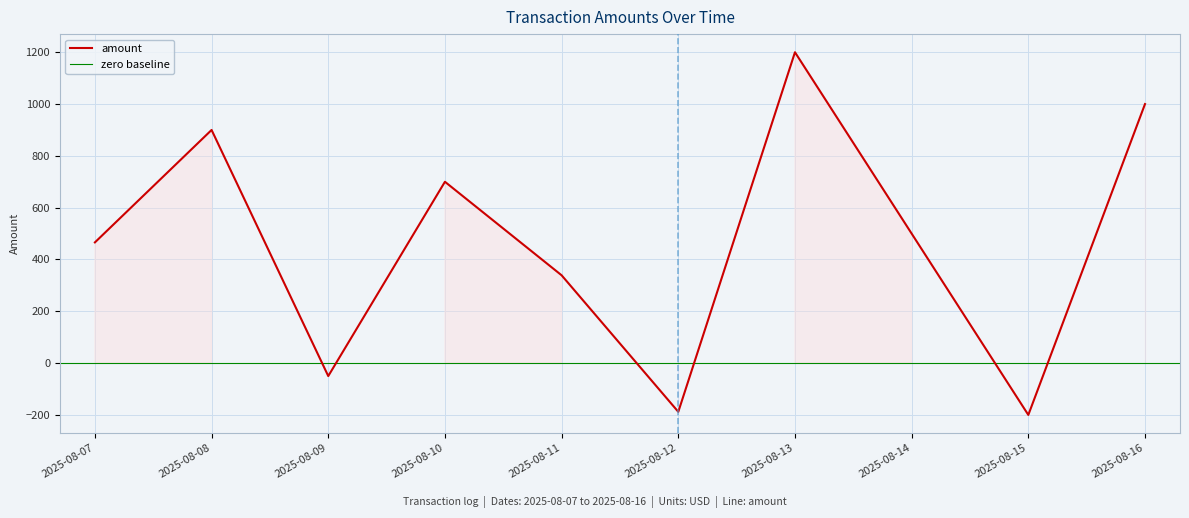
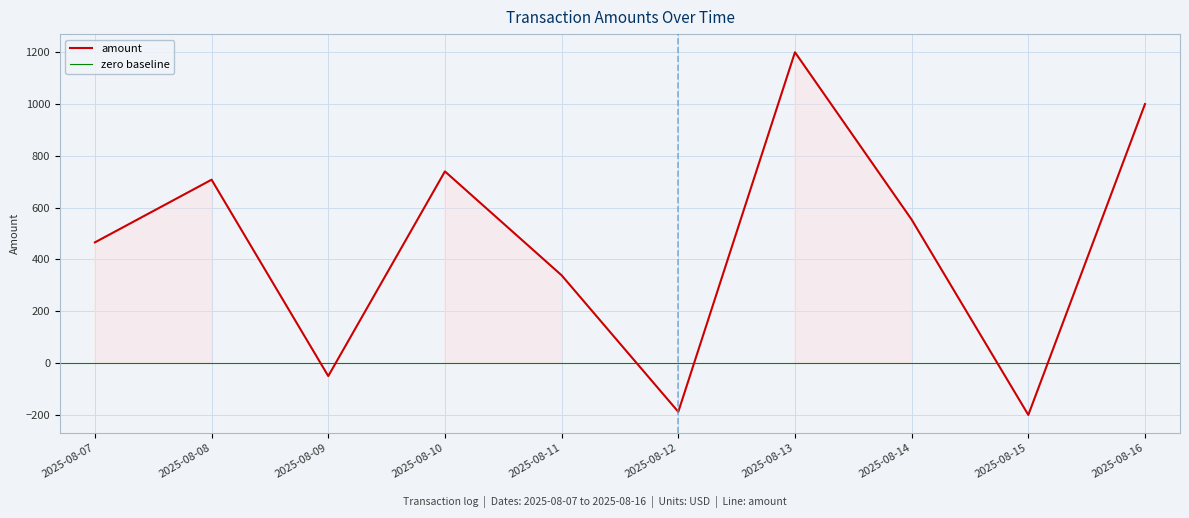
  {
    "2025-08-07": 470,
-   "2025-08-08": 900,
+   "2025-08-08": 710,
    "2025-08-09": -50,
-   "2025-08-10": 700,
+   "2025-08-10": 740,
    "2025-08-11": 340,
    "2025-08-12": -190,
    "2025-08-13": 1200,
-   "2025-08-14": 500,
+   "2025-08-14": 550,
    "2025-08-15": -200,
    "2025-08-16": 1000
  }
